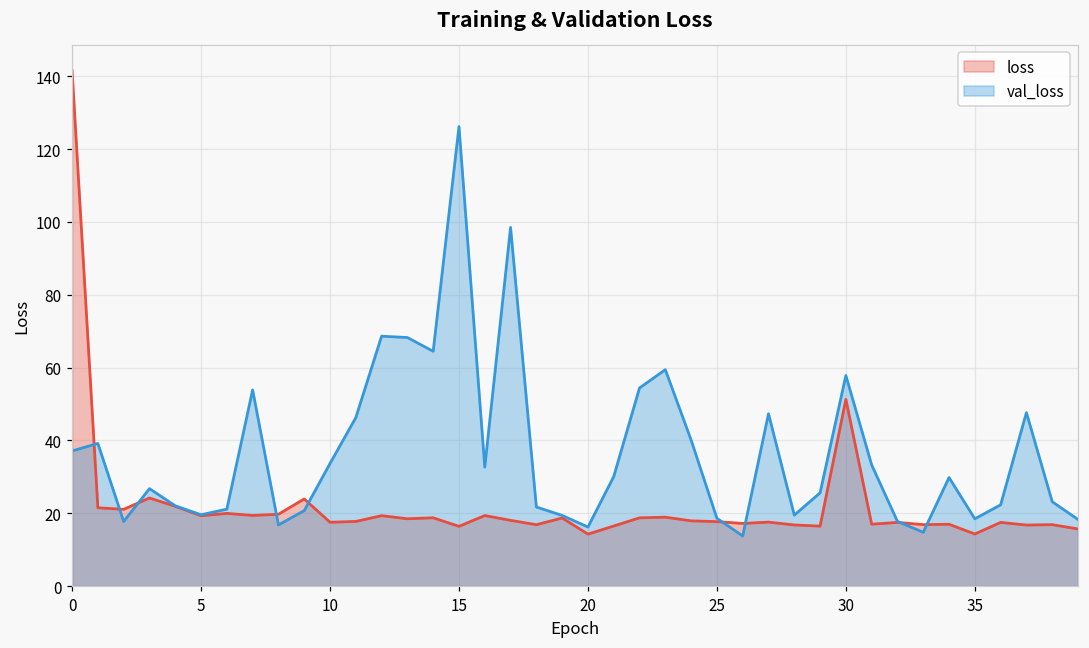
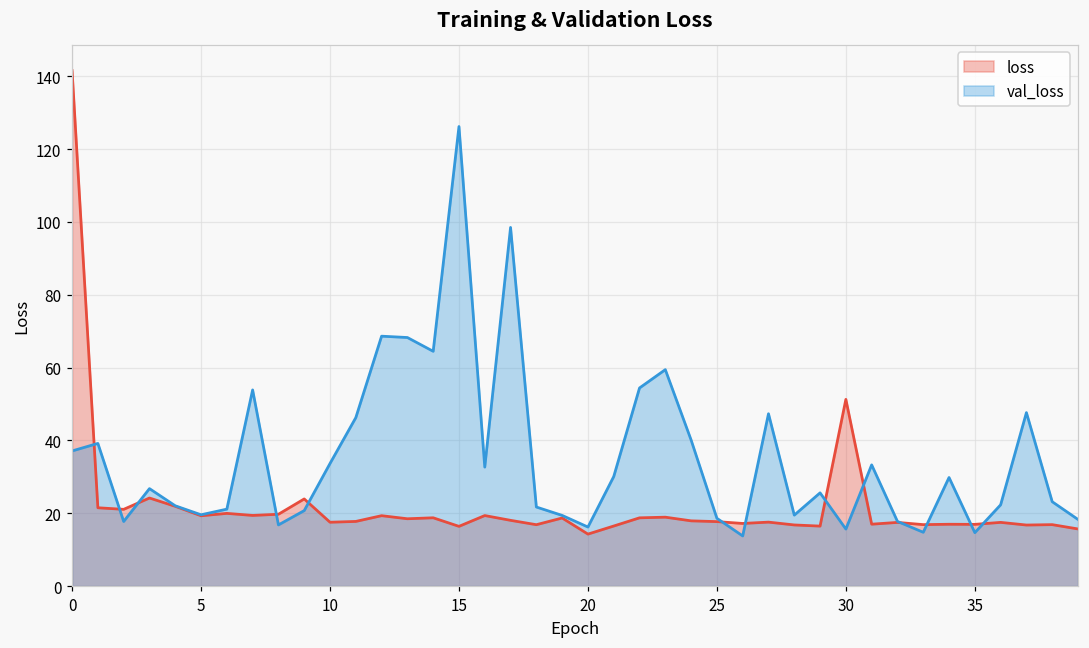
  {
    "loss": {
      "0": 142,
      "10": 18,
      "15": 16,
      "20": 14,
      "25": 18,
      "30": 51,
-     "35": 14
+     "35": 17
    },
    "val_loss": {
      "0": 37,
      "10": 34,
      "15": 126,
      "20": 16,
      "25": 19,
-     "30": 58,
-     "35": 18
+     "30": 16,
+     "35": 15
    }
  }
